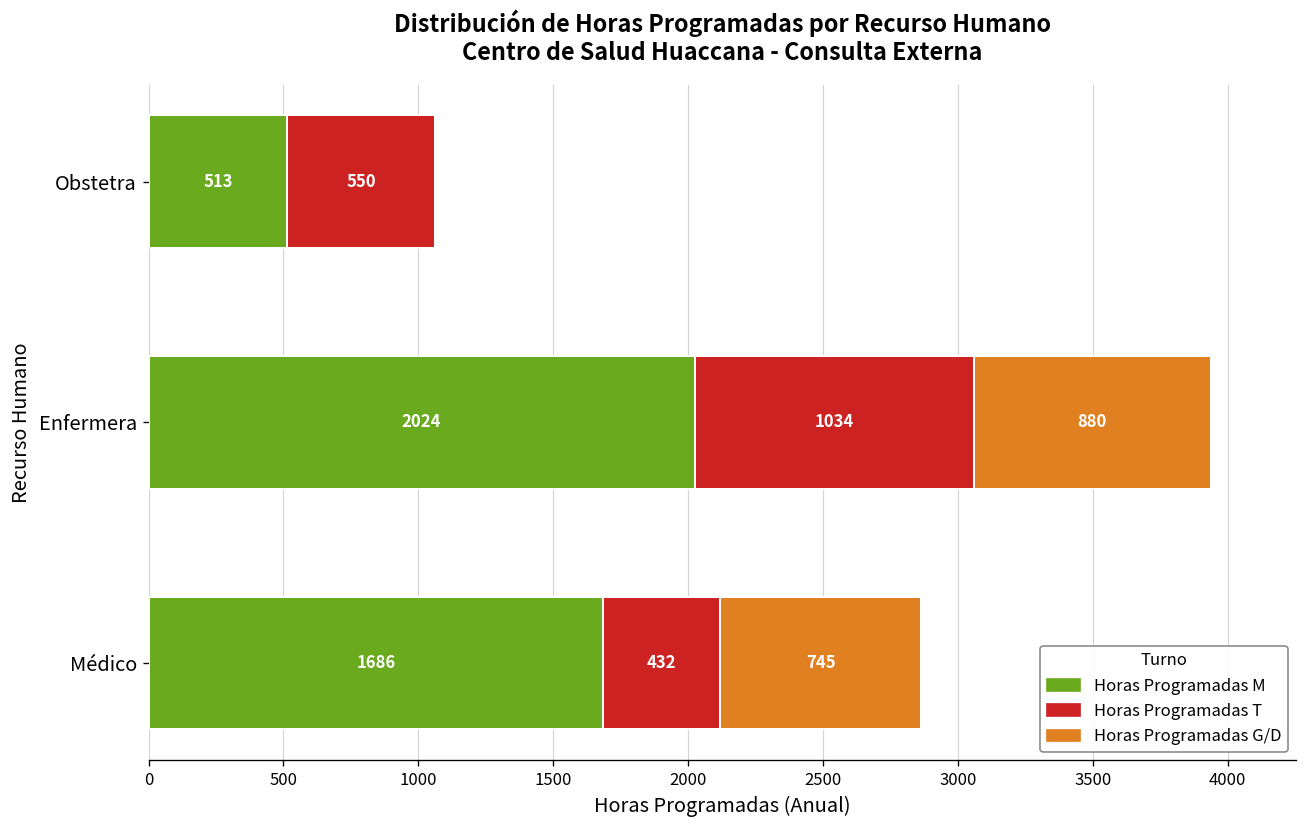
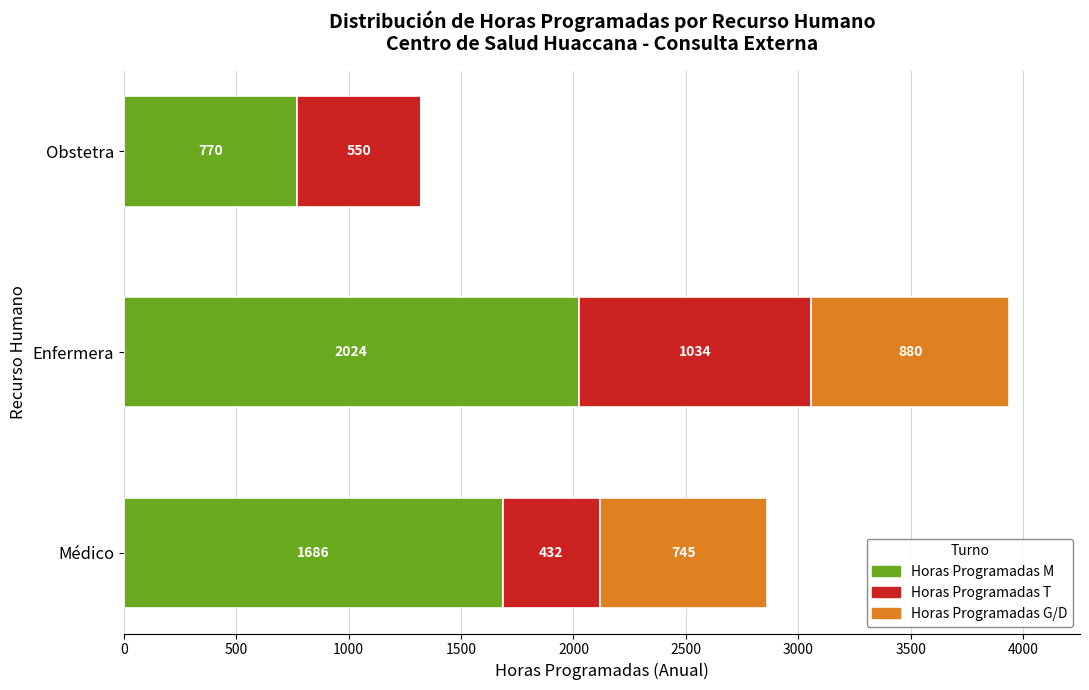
  {
    "Horas Programadas M": {
-     "Obstetra": 513,
+     "Obstetra": 770,
      "Enfermera": 2024,
      "Médico": 1686
    },
    "Horas Programadas T": {
      "Obstetra": 550,
      "Enfermera": 1034,
      "Médico": 432
    },
    "Horas Programadas G/D": {
      "Enfermera": 880,
      "Médico": 745
    }
  }
